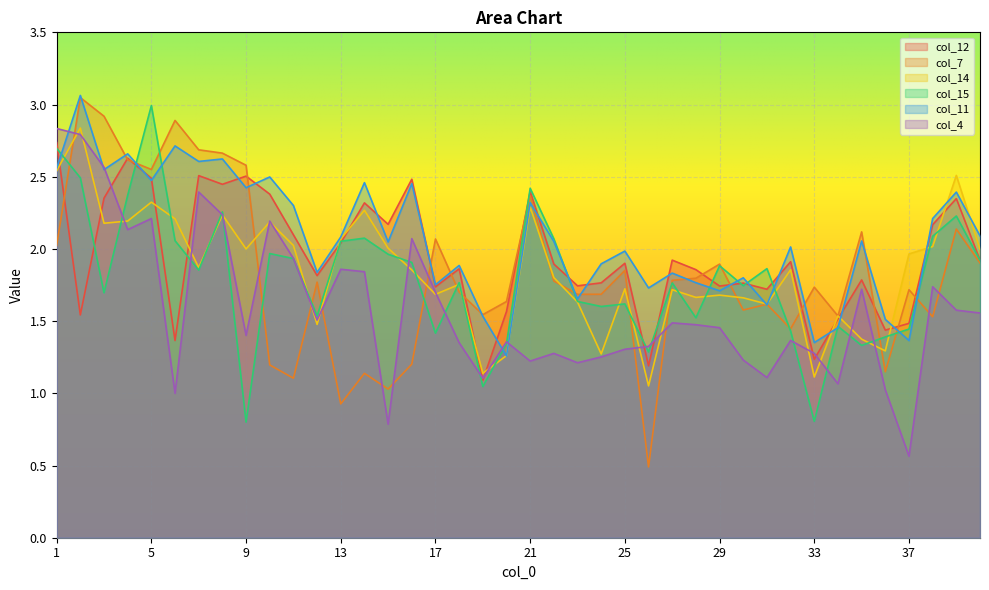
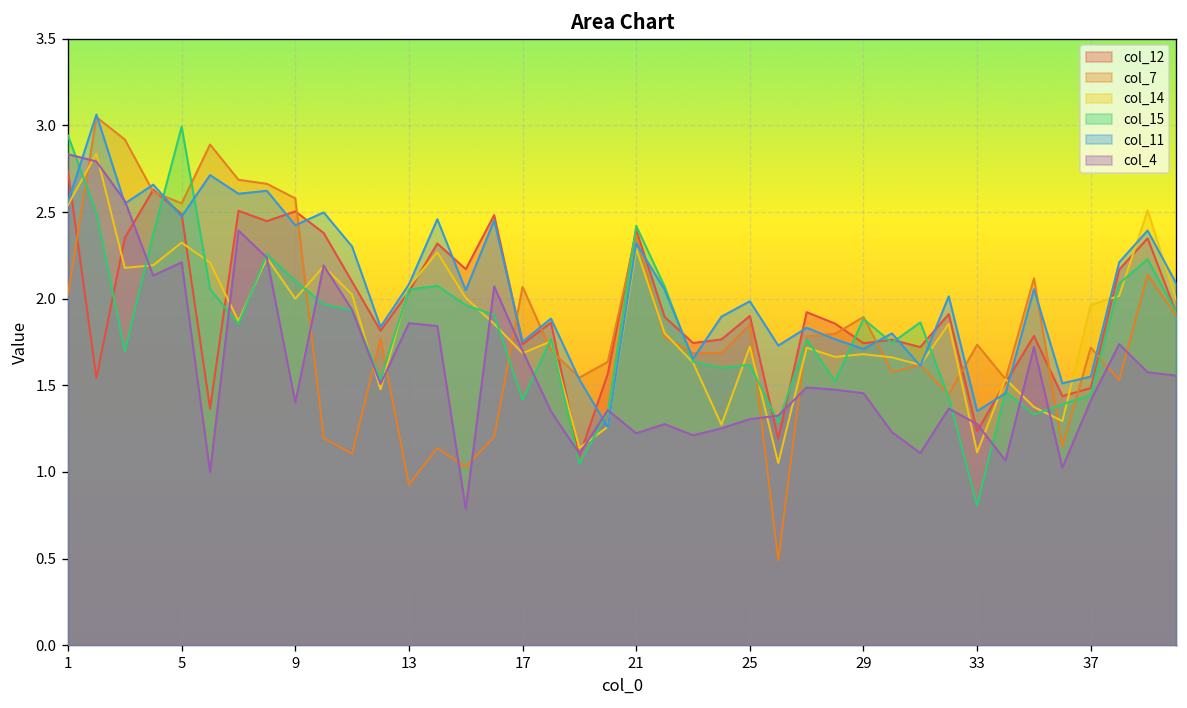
  {
    "col_15": {
-     "1": 2.70,
+     "1": 2.94,
      "5": 2.99,
-     "9": 0.80,
+     "9": 2.10,
      "17": 1.42,
      "21": 2.42,
      "25": 1.62,
      "33": 0.81,
      "37": 1.45
    },
    "col_11": {
      "9": 2.42,
      "21": 2.32,
      "25": 1.99,
      "29": 1.71,
      "33": 1.35,
-     "37": 1.37
+     "37": 1.55
    },
    "col_4": {
      "1": 2.83,
      "5": 2.21,
      "9": 1.40,
      "13": 1.86,
      "21": 1.22,
      "25": 1.31,
      "29": 1.45,
      "33": 1.28,
-     "37": 0.56
+     "37": 1.41
    }
  }
